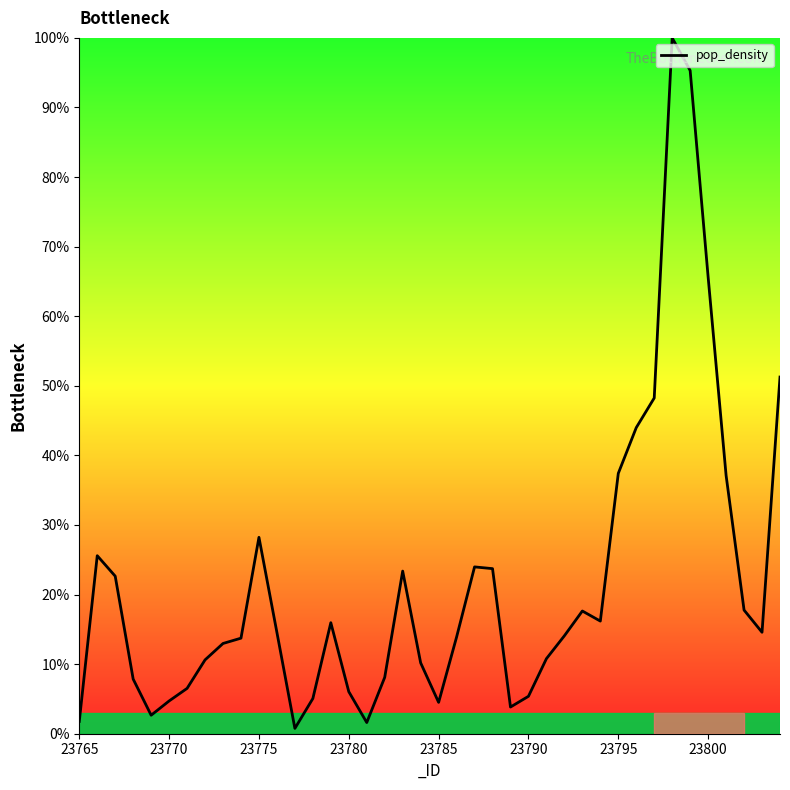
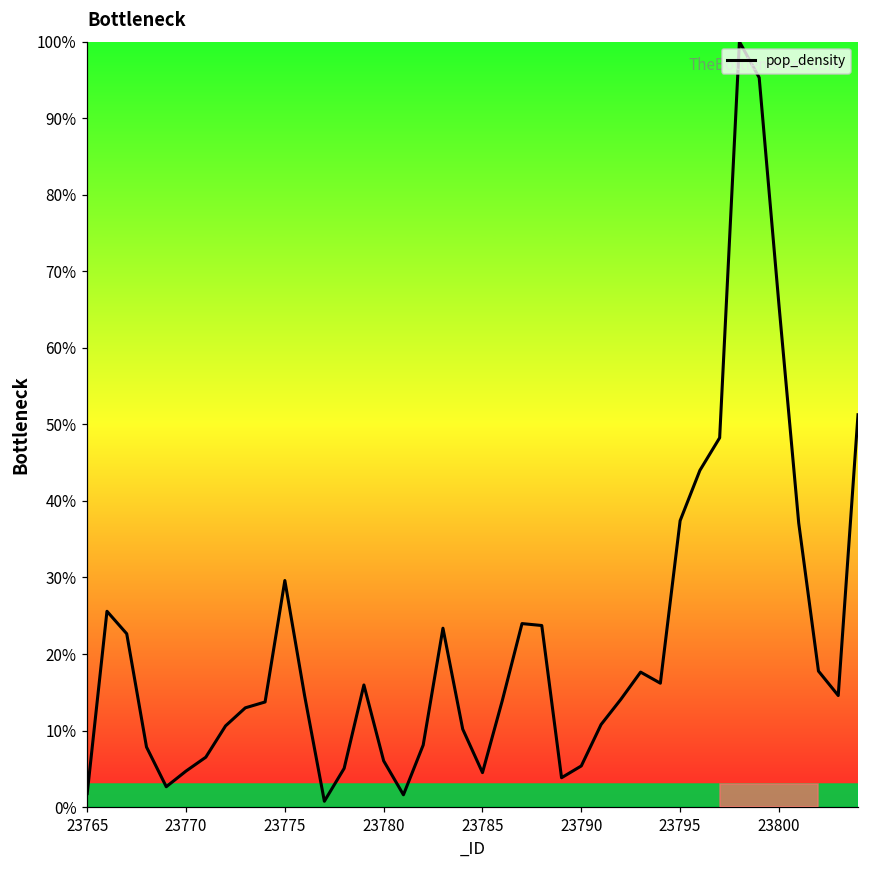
  {
    "23770": "5%",
-   "23775": "28%",
+   "23775": "30%",
    "23780": "6%",
    "23785": "5%",
    "23790": "5%",
    "23795": "37%",
    "23800": "66%"
  }
